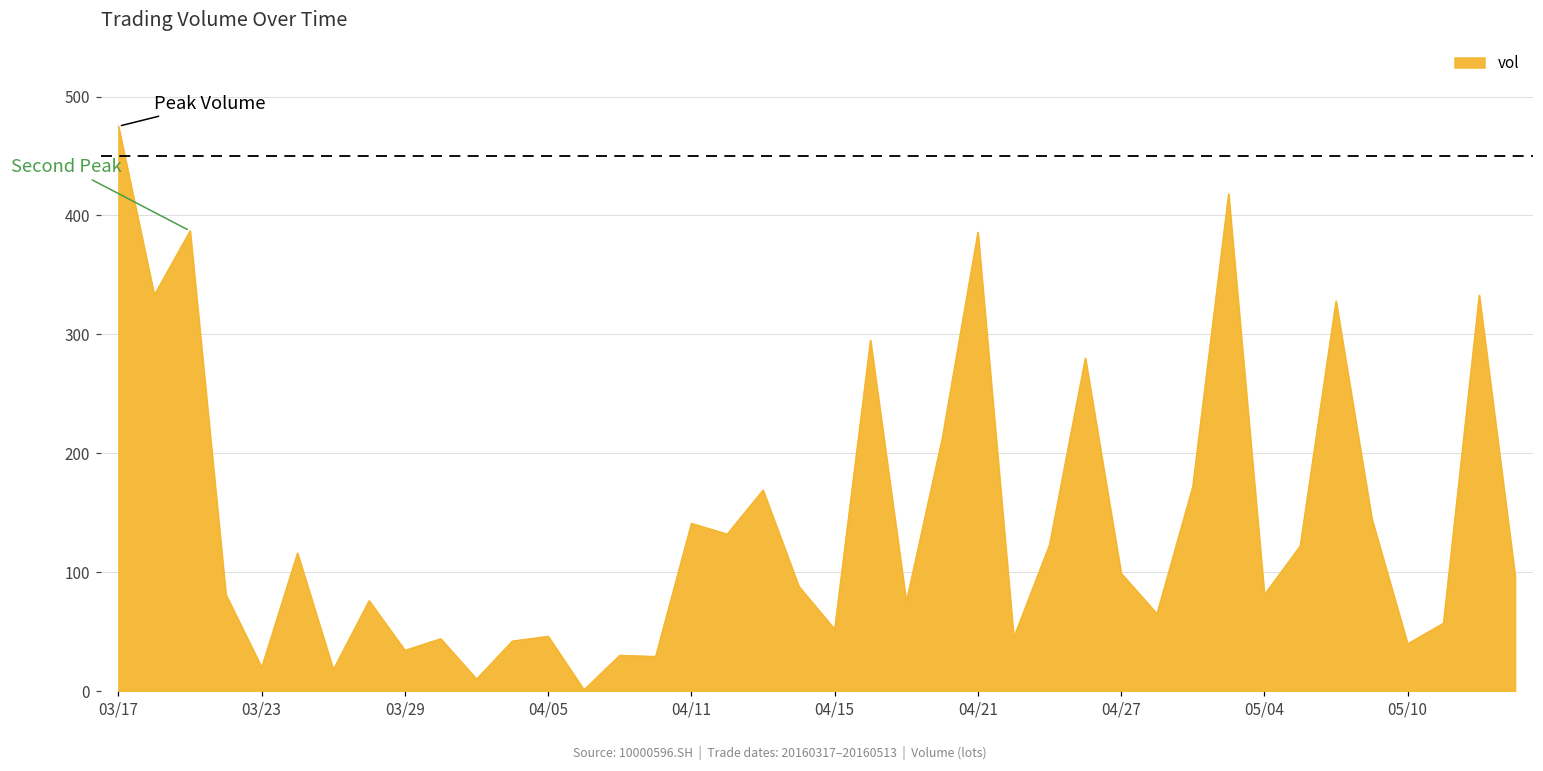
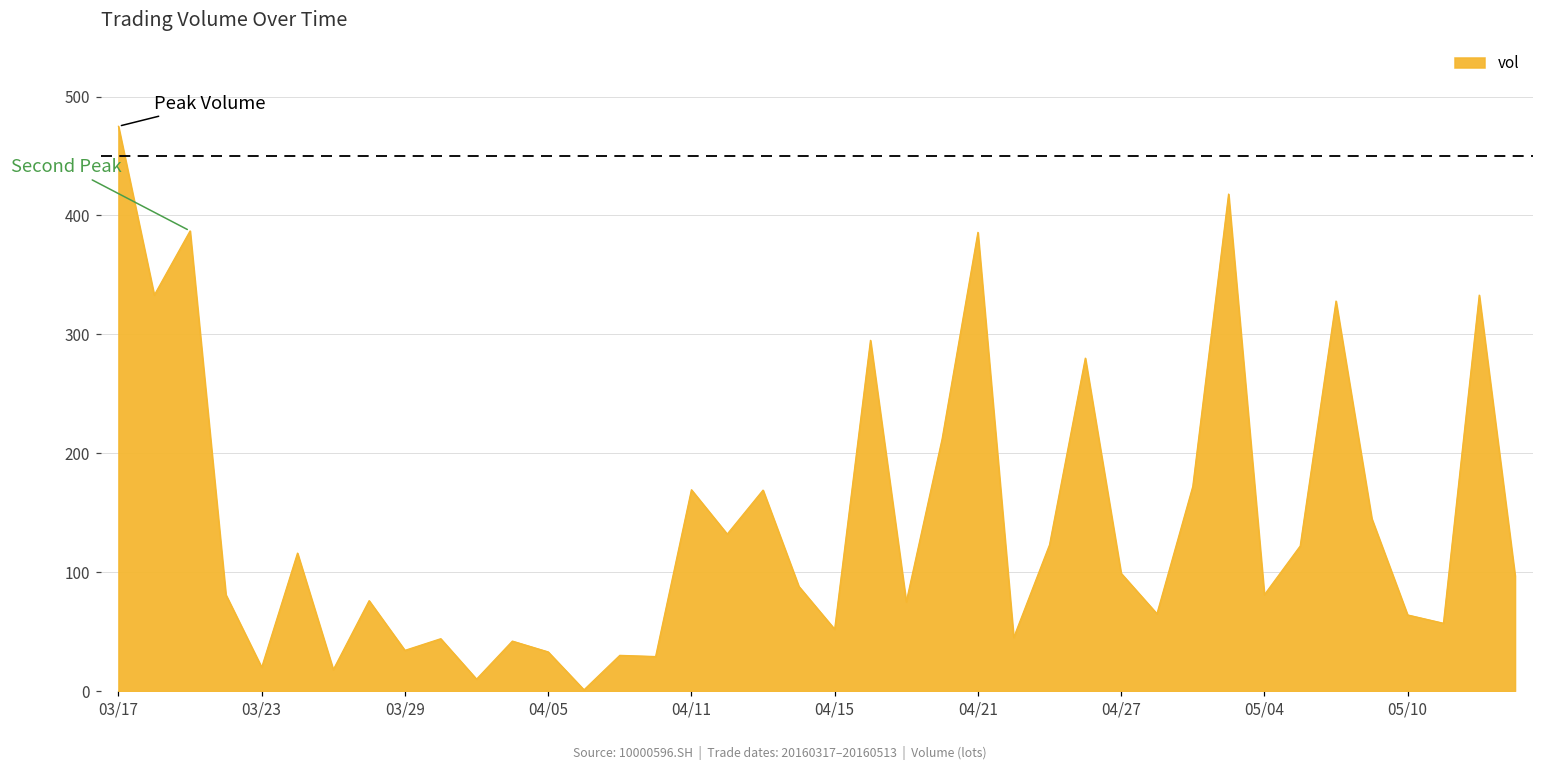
  {
    "03/17": 475,
    "03/23": 20,
    "03/29": 34,
-   "04/05": 46,
-   "04/11": 141,
+   "04/05": 33,
+   "04/11": 169,
    "04/15": 52,
    "04/21": 386,
    "04/27": 99,
    "05/04": 81,
-   "05/10": 40
+   "05/10": 64
  }
